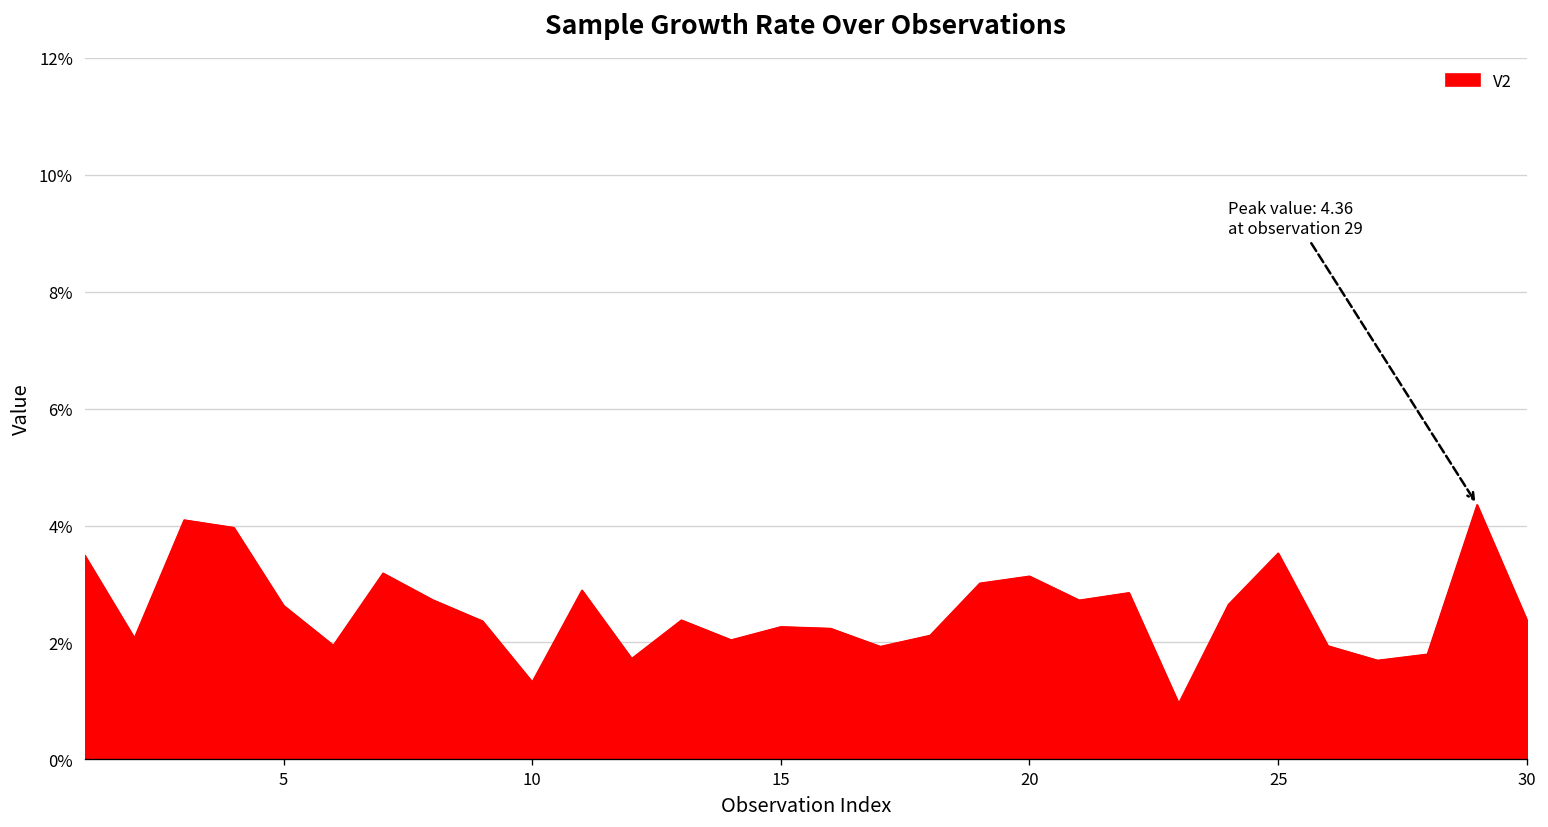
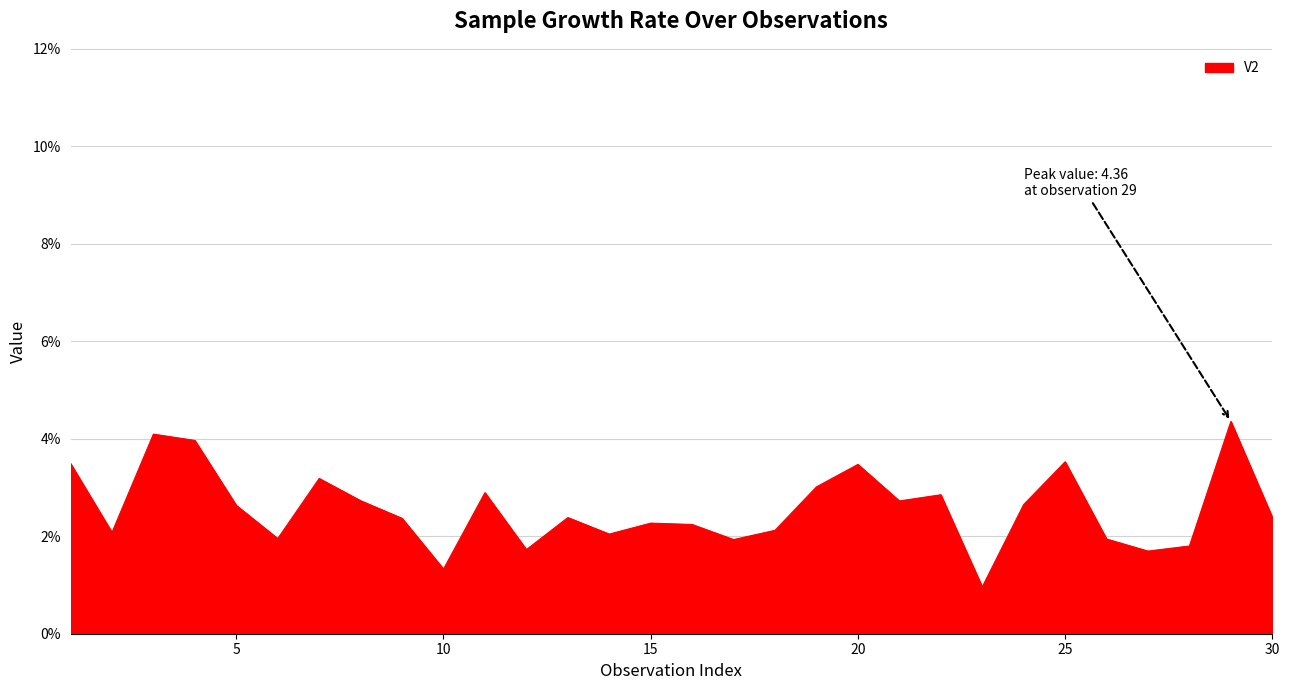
  {
    "5": "2.6%",
    "10": "1.3%",
    "15": "2.3%",
-   "20": "3.1%",
+   "20": "3.5%",
    "25": "3.5%",
    "30": "2.4%"
  }
